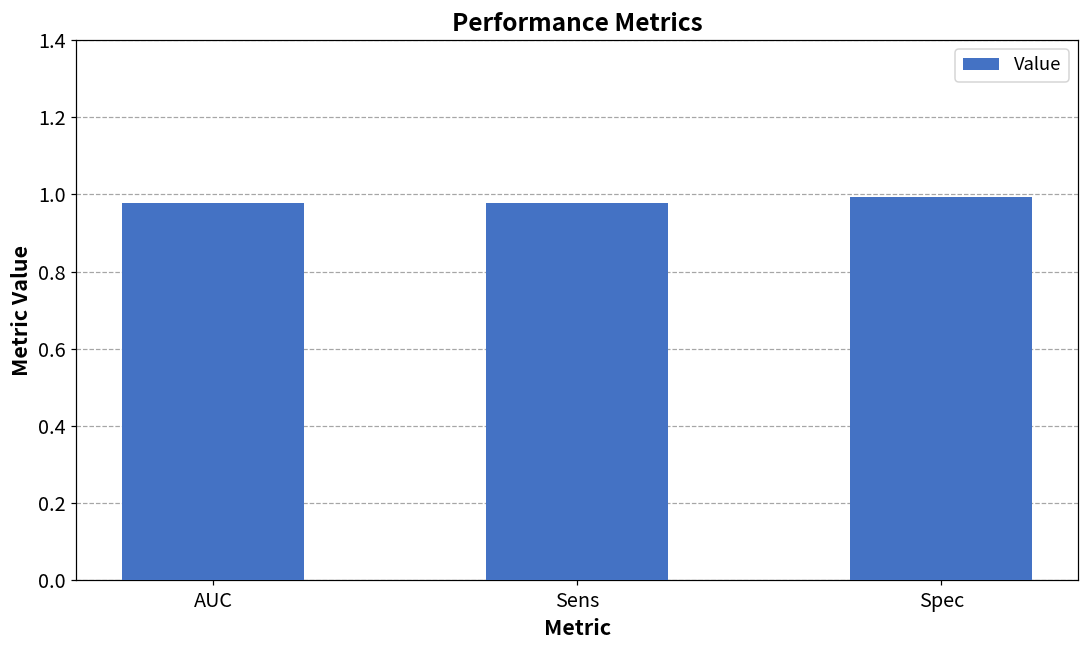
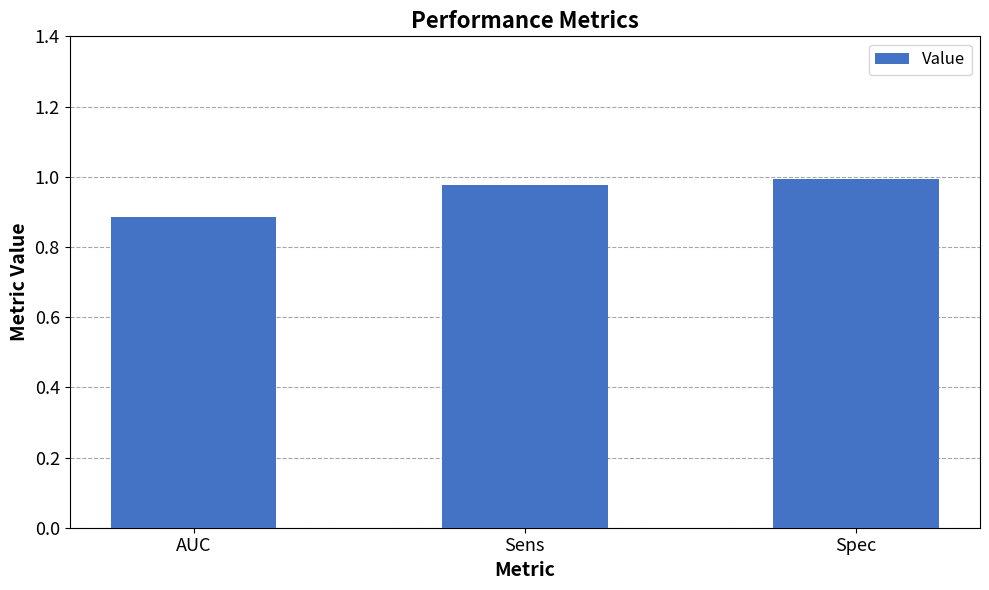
  {
-   "AUC": 0.98,
+   "AUC": 0.89,
    "Sens": 0.98,
    "Spec": 0.99
  }
